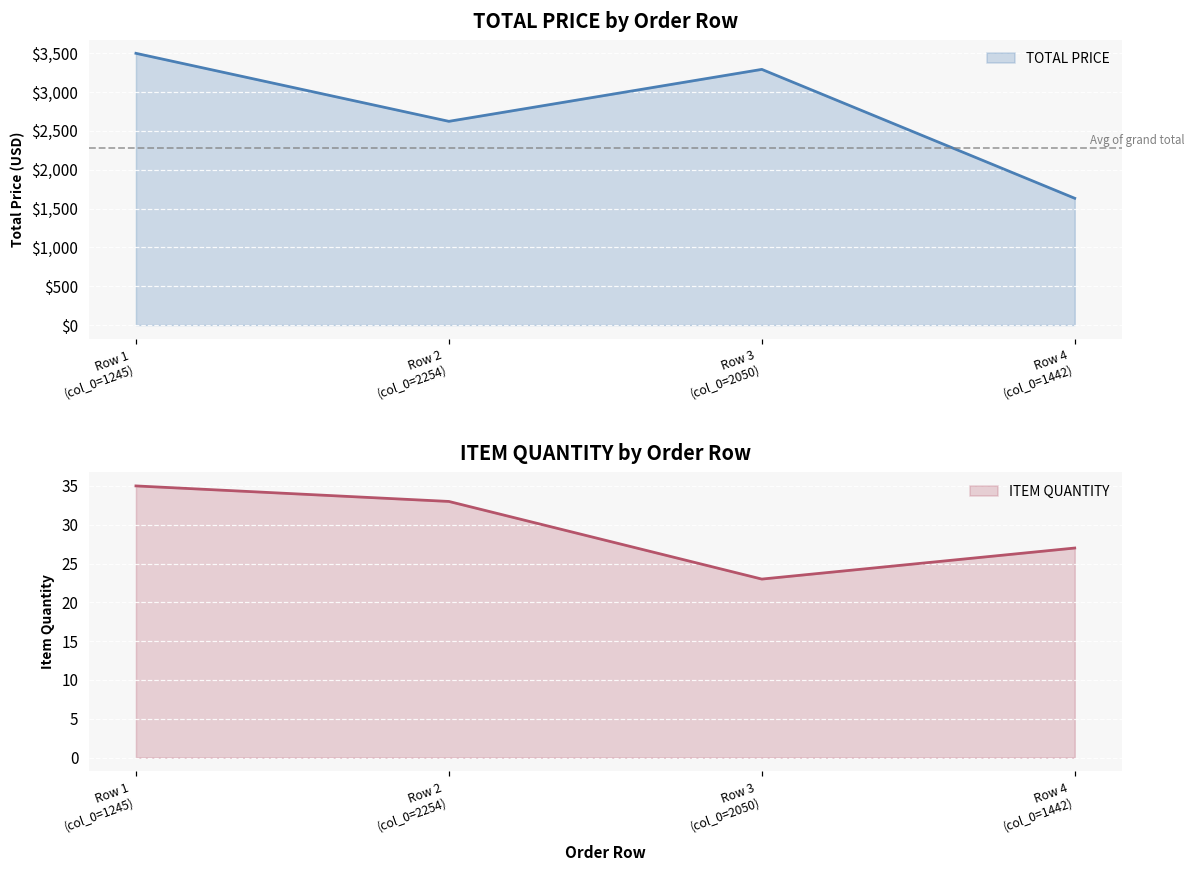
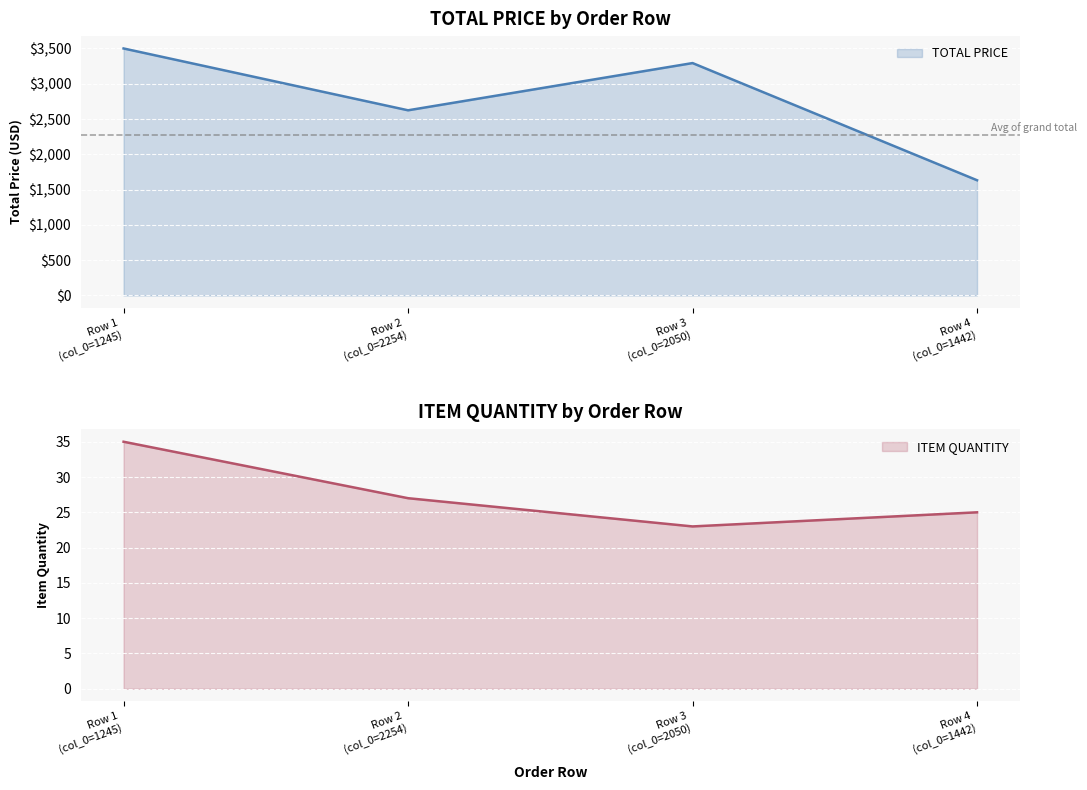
  {
    "TOTAL PRICE by Order Row": {
      "Row 1 (col_0=1245)": "$3,500",
      "Row 2 (col_0=2254)": "$2,600",
      "Row 3 (col_0=2050)": "$3,300",
      "Row 4 (col_0=1442)": "$1,600"
    },
    "ITEM QUANTITY by Order Row": {
      "Row 1 (col_0=1245)": "35",
-     "Row 2 (col_0=2254)": "33",
+     "Row 2 (col_0=2254)": "27",
      "Row 3 (col_0=2050)": "23",
-     "Row 4 (col_0=1442)": "27"
+     "Row 4 (col_0=1442)": "25"
    }
  }
